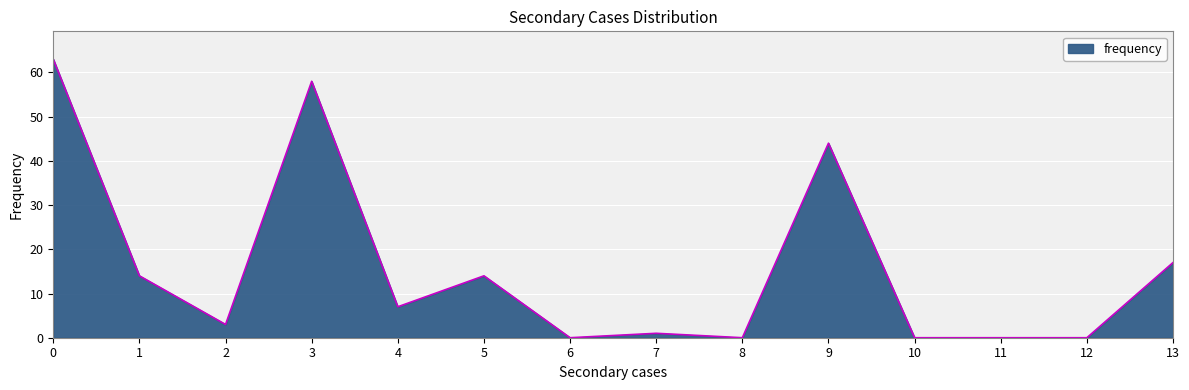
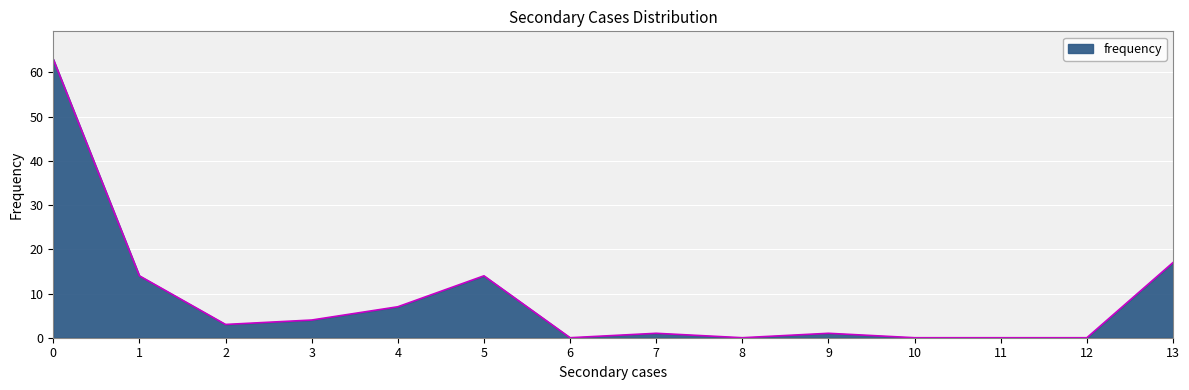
  {
    "0": 63,
    "1": 14,
    "2": 3,
-   "3": 58,
+   "3": 4,
    "4": 7,
    "5": 14,
    "6": 0,
    "7": 1,
    "8": 0,
-   "9": 44,
+   "9": 1,
    "10": 0,
    "11": 0,
    "12": 0,
    "13": 17
  }
